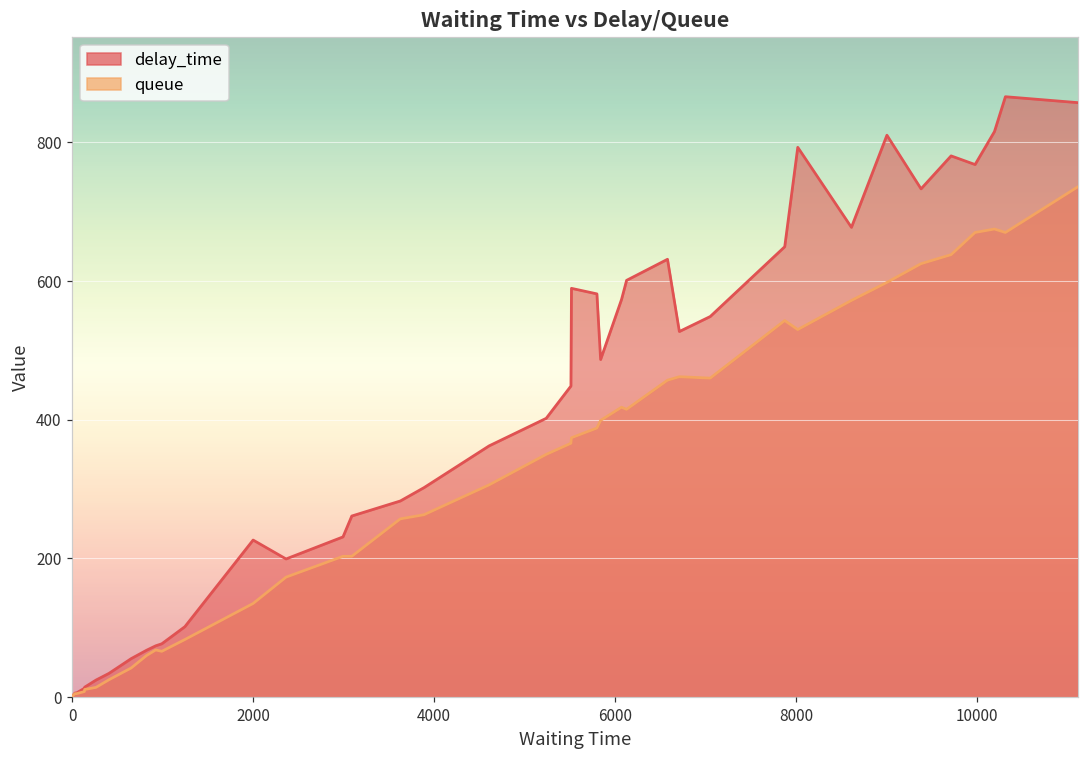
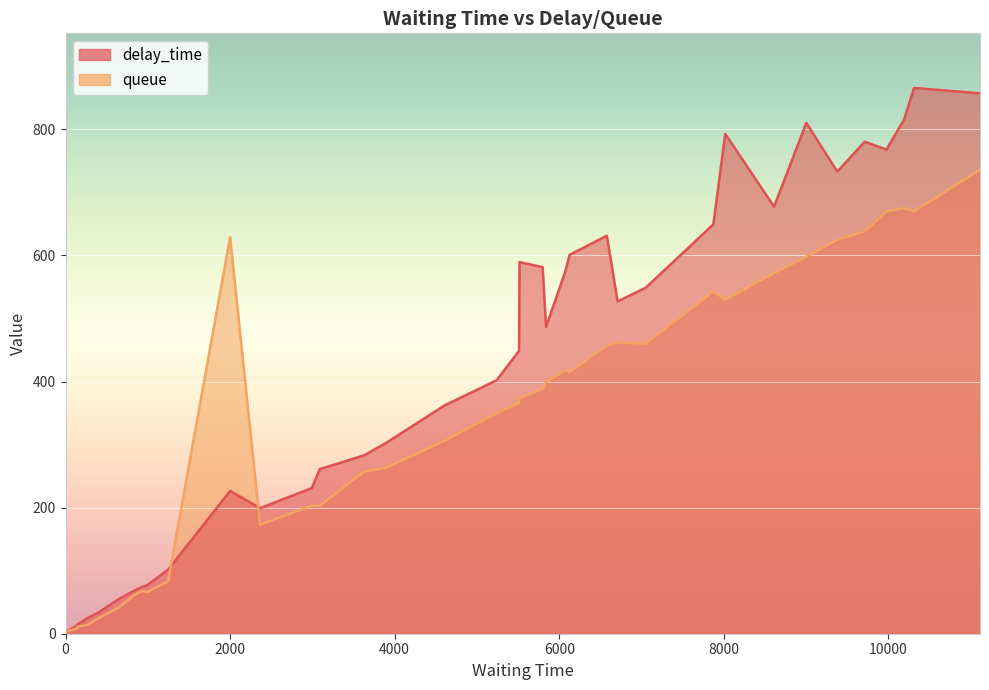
  {
    "delay_time": {
      "2000": 230
    },
    "queue": {
-     "2000": 140
+     "2000": 630
    }
  }
